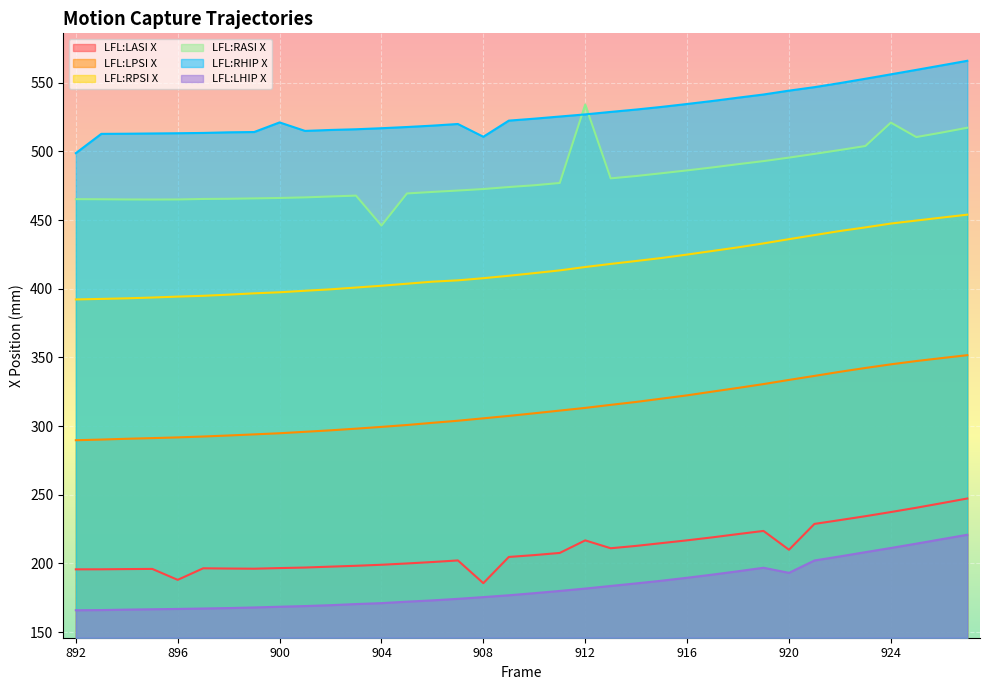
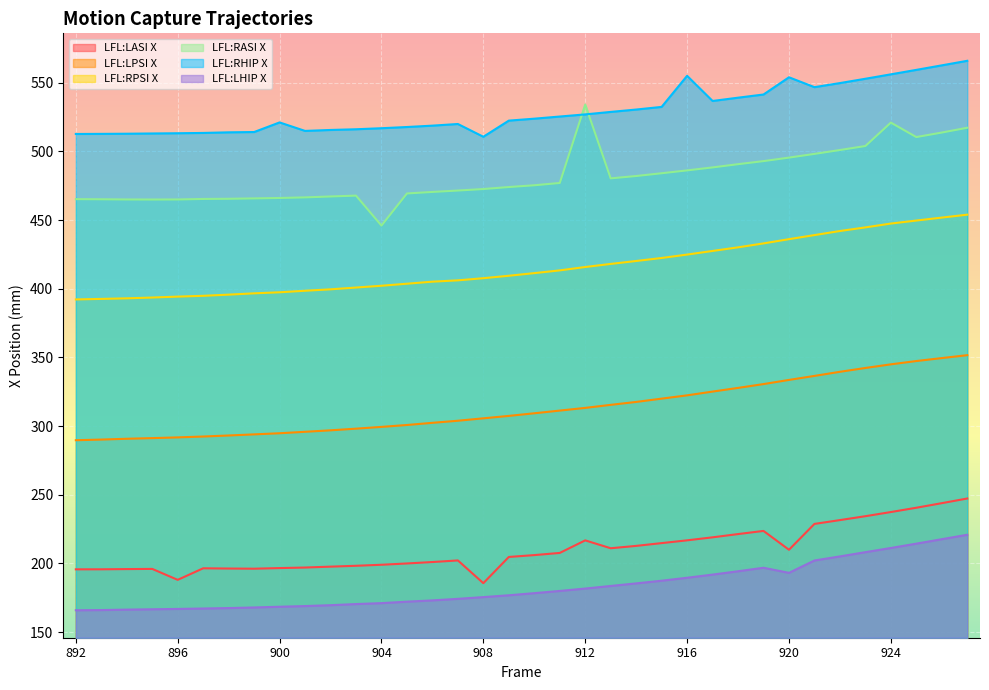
  {
    "LFL:LASI X": {
      "892": 196,
      "896": 188,
      "900": 197,
      "904": 199,
      "908": 186,
      "912": 217,
      "916": 217,
      "920": 210,
      "924": 237
    },
    "LFL:RASI X": {
      "892": 465,
      "896": 465,
      "900": 466,
      "904": 446,
      "908": 473,
      "912": 534,
      "916": 486,
      "920": 495,
      "924": 521
    },
    "LFL:RHIP X": {
-     "892": 499,
+     "892": 513,
      "896": 513,
      "900": 521,
      "904": 517,
      "908": 511,
      "912": 527,
-     "916": 535,
-     "920": 544,
+     "916": 555,
+     "920": 554,
      "924": 556
    },
    "LFL:LHIP X": {
      "892": 166,
      "896": 167,
      "900": 168,
      "904": 171,
      "908": 176,
      "912": 182,
      "916": 190,
      "920": 193,
      "924": 211
    }
  }
